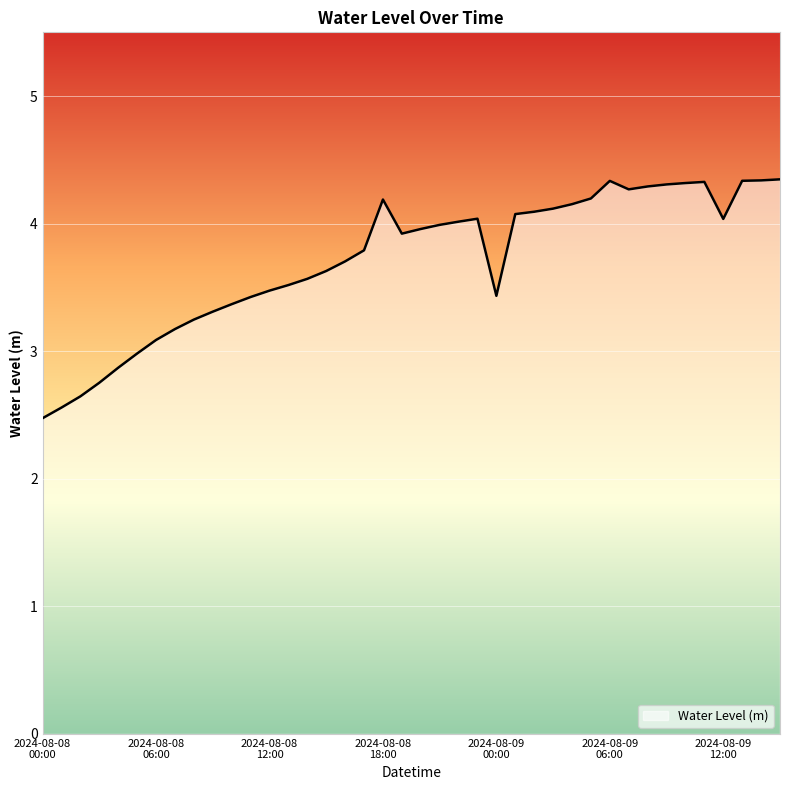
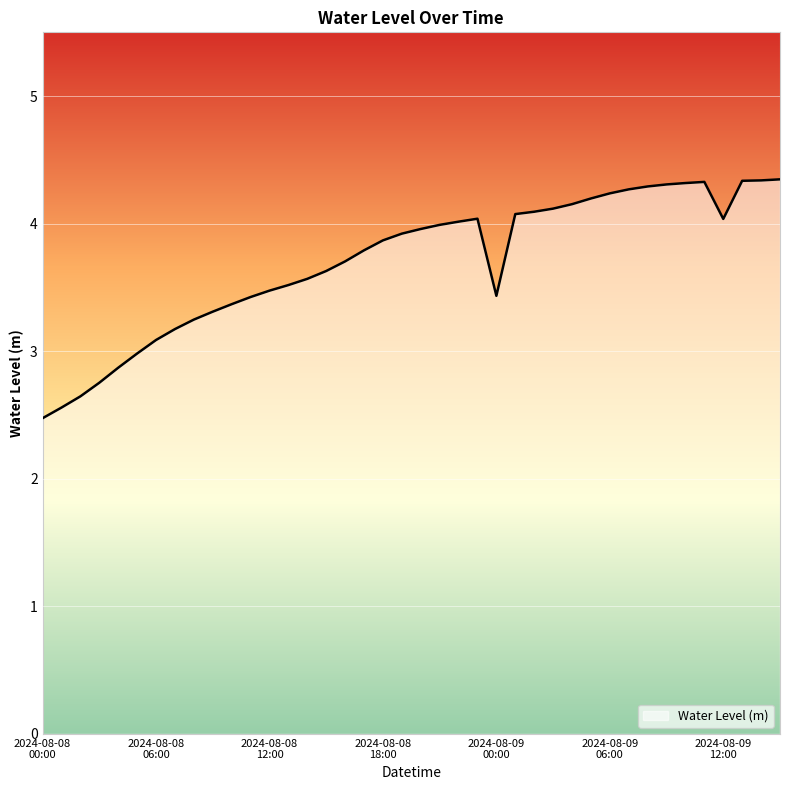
  {
    "2024-08-08 00:00": 2.48,
    "2024-08-08 06:00": 3.09,
    "2024-08-08 12:00": 3.48,
-   "2024-08-08 18:00": 4.19,
+   "2024-08-08 18:00": 3.87,
    "2024-08-09 00:00": 3.43,
-   "2024-08-09 06:00": 4.34,
+   "2024-08-09 06:00": 4.24,
    "2024-08-09 12:00": 4.04
  }
